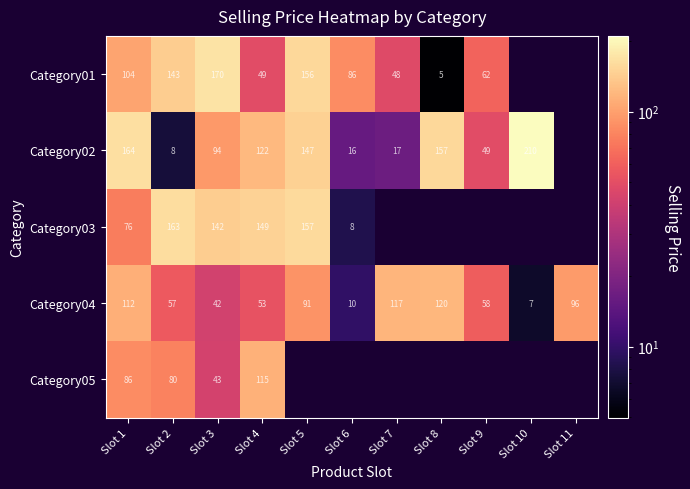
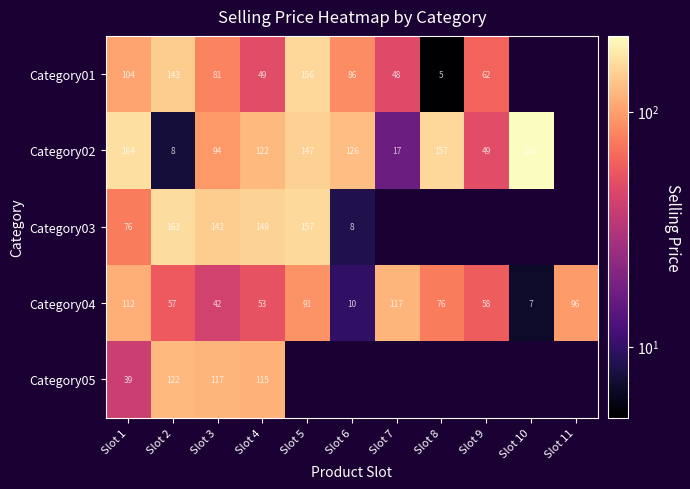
  {
    "Category01": {
      "Slot 1": 104,
      "Slot 2": 143,
-     "Slot 3": 170,
+     "Slot 3": 81,
      "Slot 4": 49,
      "Slot 5": 156,
      "Slot 6": 86,
      "Slot 7": 48,
      "Slot 8": 5,
      "Slot 9": 62
    },
    "Category02": {
      "Slot 1": 164,
      "Slot 2": 8,
      "Slot 3": 94,
      "Slot 4": 122,
      "Slot 5": 147,
-     "Slot 6": 16,
+     "Slot 6": 126,
      "Slot 7": 17,
      "Slot 8": 157,
      "Slot 9": 49,
      "Slot 10": 210
    },
    "Category03": {
      "Slot 1": 76,
      "Slot 2": 163,
      "Slot 3": 142,
      "Slot 4": 149,
      "Slot 5": 157,
      "Slot 6": 8
    },
    "Category04": {
      "Slot 1": 112,
      "Slot 2": 57,
      "Slot 3": 42,
      "Slot 4": 53,
      "Slot 5": 91,
      "Slot 6": 10,
      "Slot 7": 117,
-     "Slot 8": 120,
+     "Slot 8": 76,
      "Slot 9": 58,
      "Slot 10": 7,
      "Slot 11": 96
    },
    "Category05": {
-     "Slot 1": 86,
-     "Slot 2": 80,
-     "Slot 3": 43,
+     "Slot 1": 39,
+     "Slot 2": 122,
+     "Slot 3": 117,
      "Slot 4": 115
    }
  }
